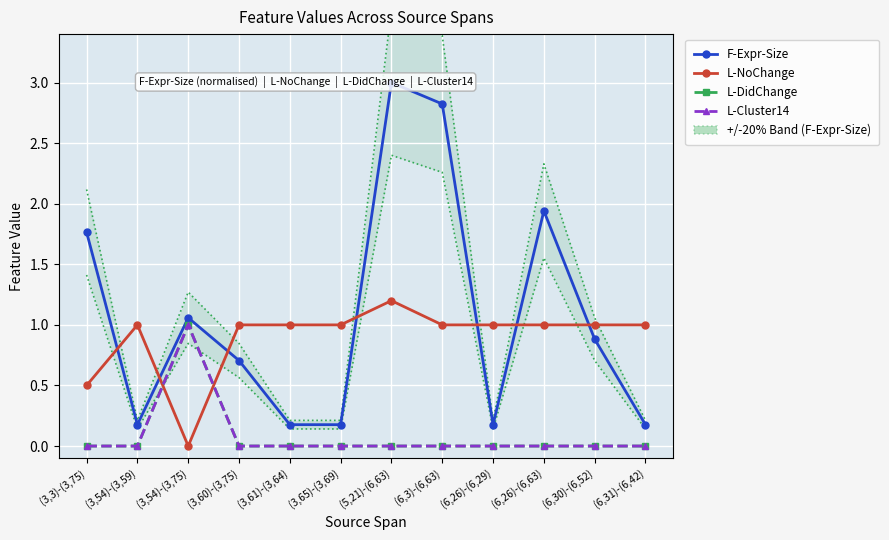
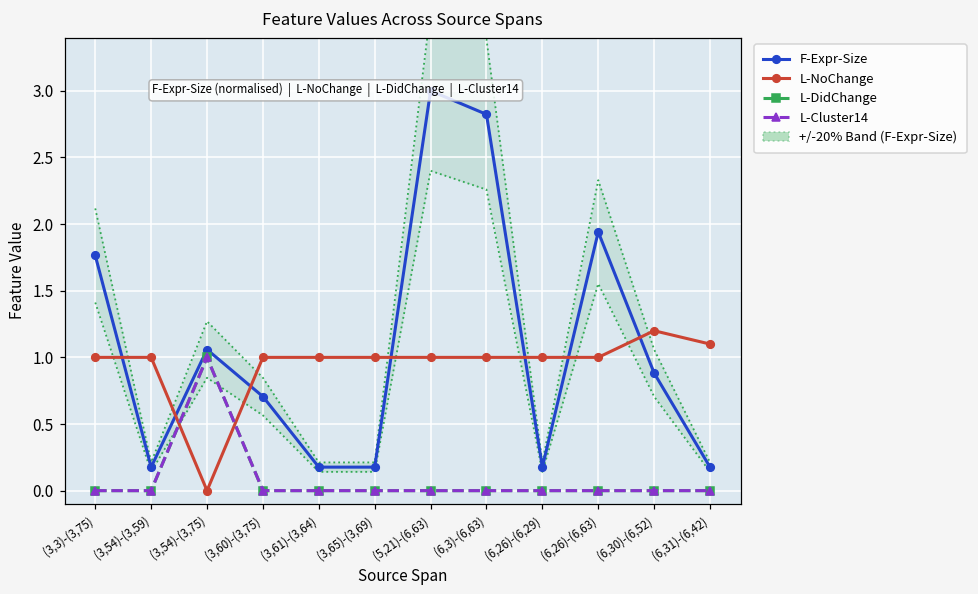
  {
    "F-Expr-Size": {
      "(3,3)-(3,75)": 1.76,
      "(3,54)-(3,59)": 0.18,
      "(3,54)-(3,75)": 1.06,
      "(3,60)-(3,75)": 0.7,
      "(3,61)-(3,64)": 0.18,
      "(3,65)-(3,69)": 0.18,
      "(6,3)-(6,63)": 2.82,
      "(6,26)-(6,29)": 0.18,
      "(6,26)-(6,63)": 1.94,
      "(6,30)-(6,52)": 0.9,
      "(6,31)-(6,42)": 0.18
    },
    "L-NoChange": {
-     "(3,3)-(3,75)": 0.5,
+     "(3,3)-(3,75)": 1.0,
      "(3,54)-(3,59)": 1.0,
      "(3,54)-(3,75)": 0.0,
      "(3,60)-(3,75)": 1.0,
      "(3,61)-(3,64)": 1.0,
      "(3,65)-(3,69)": 1.0,
-     "(5,21)-(6,63)": 1.2,
+     "(5,21)-(6,63)": 1.0,
      "(6,3)-(6,63)": 1.0,
      "(6,26)-(6,29)": 1.0,
      "(6,26)-(6,63)": 1.0,
-     "(6,30)-(6,52)": 1.0,
-     "(6,31)-(6,42)": 1.0
+     "(6,30)-(6,52)": 1.2,
+     "(6,31)-(6,42)": 1.1
    },
    "L-Cluster14": {
      "(3,3)-(3,75)": 0.0,
      "(3,54)-(3,59)": 0.0,
      "(3,54)-(3,75)": 1.0,
      "(3,60)-(3,75)": 0.0,
      "(3,61)-(3,64)": 0.0,
      "(3,65)-(3,69)": 0.0,
      "(5,21)-(6,63)": 0.0,
      "(6,3)-(6,63)": 0.0,
      "(6,26)-(6,29)": 0.0,
      "(6,26)-(6,63)": 0.0,
      "(6,30)-(6,52)": 0.0,
      "(6,31)-(6,42)": 0.0
    }
  }
